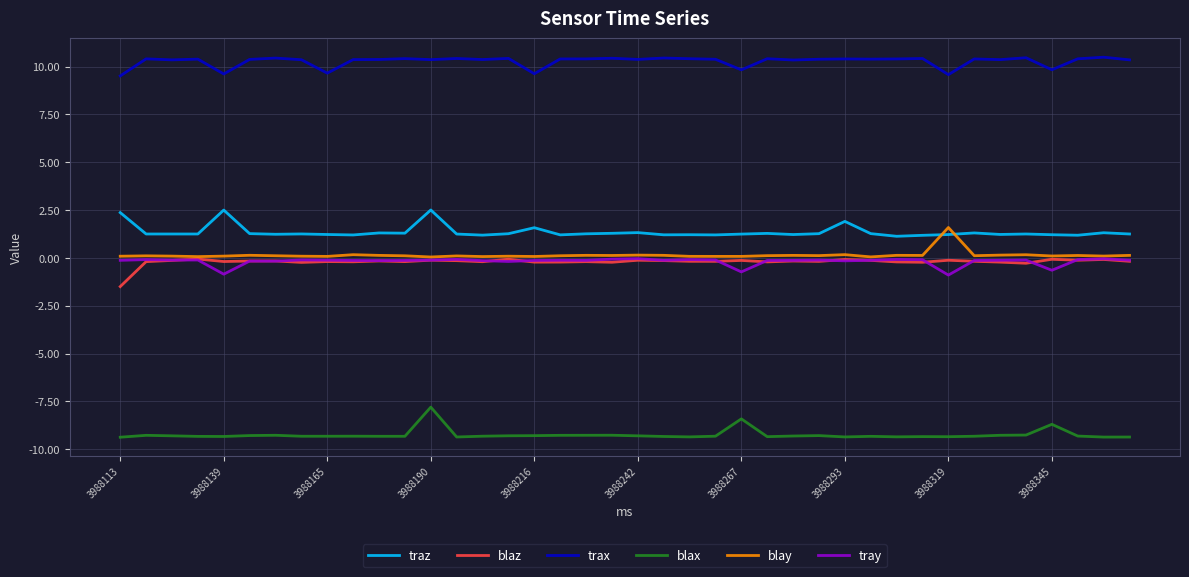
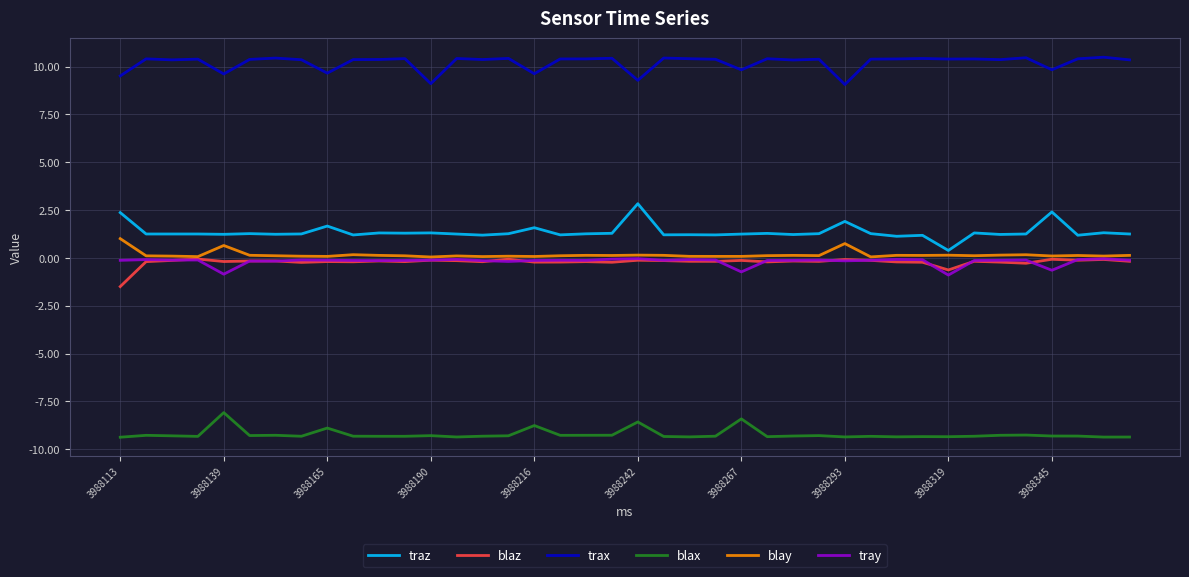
  {
    "traz": {
      "3988113": 2.4,
-     "3988139": 2.5,
-     "3988165": 1.2,
-     "3988190": 2.5,
+     "3988139": 1.2,
+     "3988165": 1.7,
+     "3988190": 1.3,
      "3988216": 1.6,
-     "3988242": 1.3,
+     "3988242": 2.8,
      "3988267": 1.2,
      "3988293": 1.9,
-     "3988319": 1.2,
-     "3988345": 1.2
+     "3988319": 0.4,
+     "3988345": 2.4
    },
    "blaz": {
      "3988113": -1.5,
      "3988139": -0.2,
      "3988267": -0.1,
-     "3988319": -0.1,
+     "3988319": -0.6,
      "3988345": -0.1
    },
    "trax": {
      "3988113": 9.5,
      "3988139": 9.6,
      "3988165": 9.7,
-     "3988190": 10.4,
+     "3988190": 9.1,
      "3988216": 9.6,
-     "3988242": 10.4,
+     "3988242": 9.3,
      "3988267": 9.8,
-     "3988293": 10.4,
-     "3988319": 9.6,
+     "3988293": 9.1,
+     "3988319": 10.4,
      "3988345": 9.8
    },
    "blax": {
      "3988113": -9.4,
-     "3988139": -9.3,
-     "3988165": -9.3,
-     "3988190": -7.8,
-     "3988216": -9.3,
-     "3988242": -9.3,
+     "3988139": -8.1,
+     "3988165": -8.9,
+     "3988190": -9.3,
+     "3988216": -8.8,
+     "3988242": -8.6,
      "3988267": -8.4,
      "3988293": -9.4,
      "3988319": -9.3,
-     "3988345": -8.7
+     "3988345": -9.3
    },
    "blay": {
-     "3988113": 0.1,
-     "3988139": 0.1,
+     "3988113": 1.0,
+     "3988139": 0.7,
      "3988165": 0.1,
      "3988190": 0.1,
      "3988216": 0.1,
      "3988242": 0.1,
      "3988267": 0.1,
-     "3988293": 0.2,
-     "3988319": 1.6,
+     "3988293": 0.8,
+     "3988319": 0.1,
      "3988345": 0.1
    },
    "tray": {
      "3988113": -0.1,
      "3988139": -0.8,
      "3988267": -0.7,
      "3988319": -0.9,
      "3988345": -0.6
    }
  }
